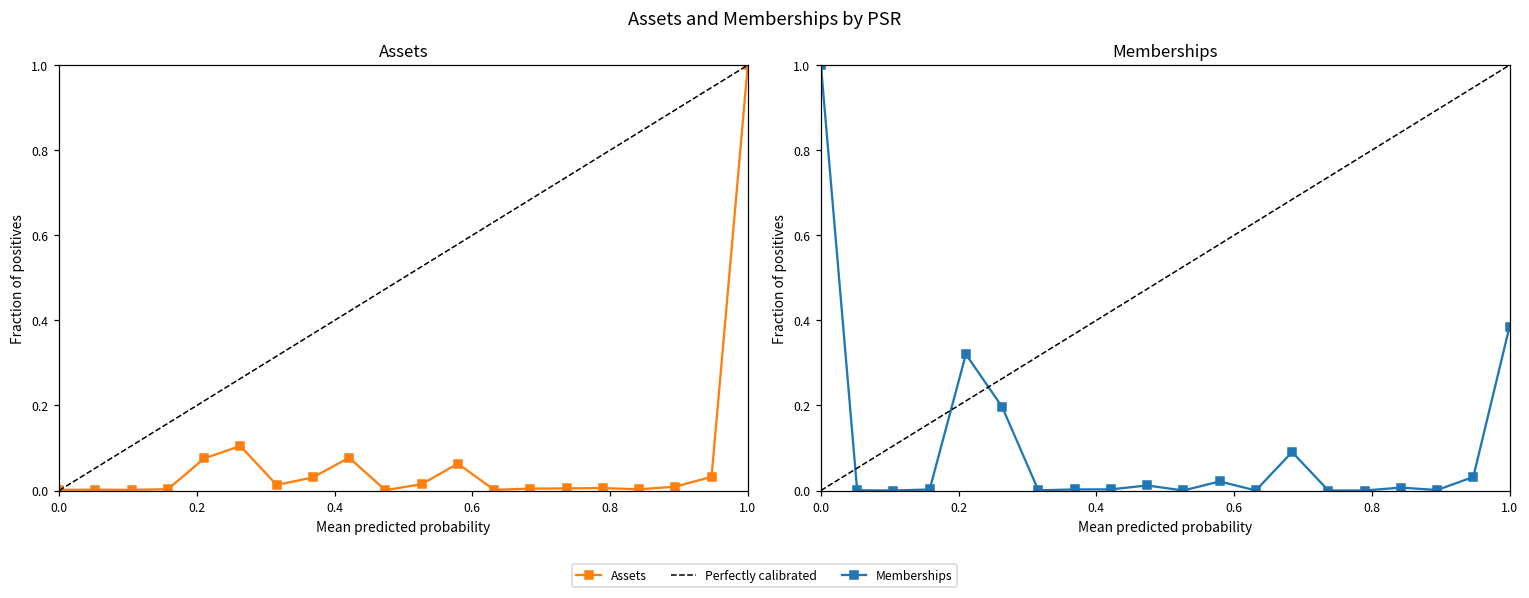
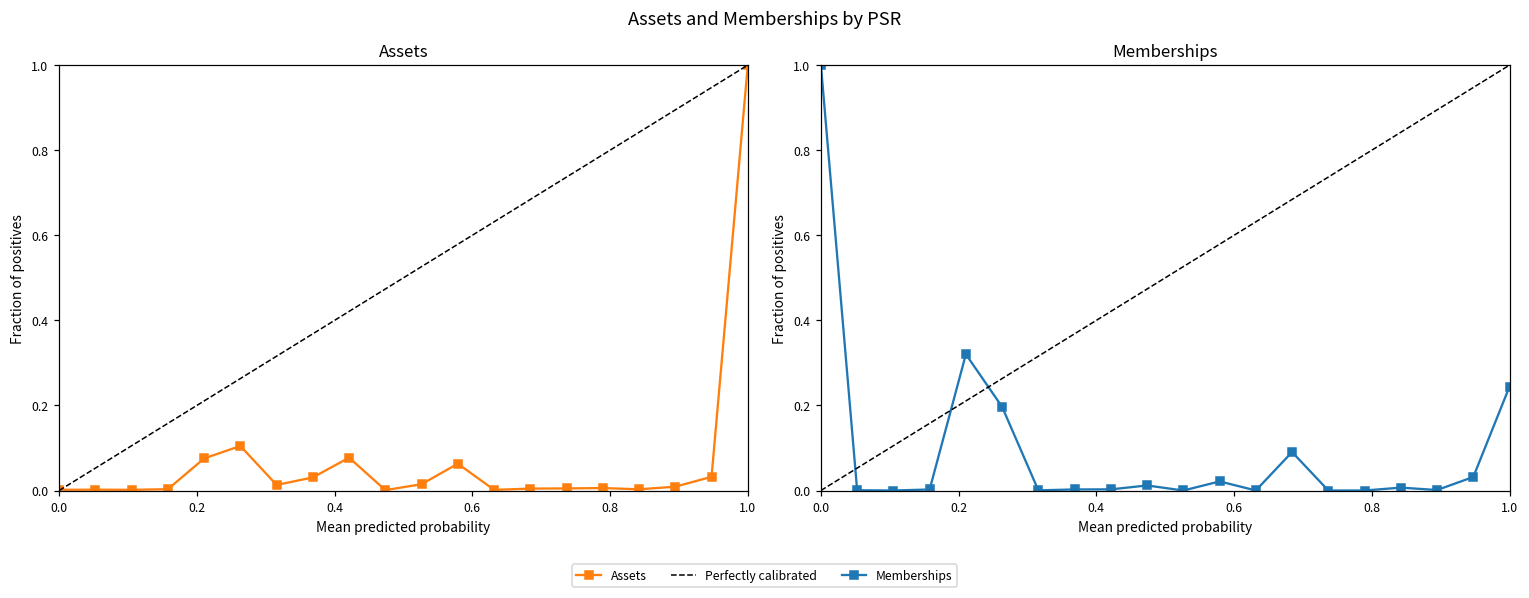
  {
    "Memberships": {
      "Memberships": {
        "0.0": 1.00,
-       "1.0": 0.39
+       "1.0": 0.24
      },
      "Perfectly calibrated": {
        "0.0": 0.00,
        "1.0": 1.00
      }
    }
  }
